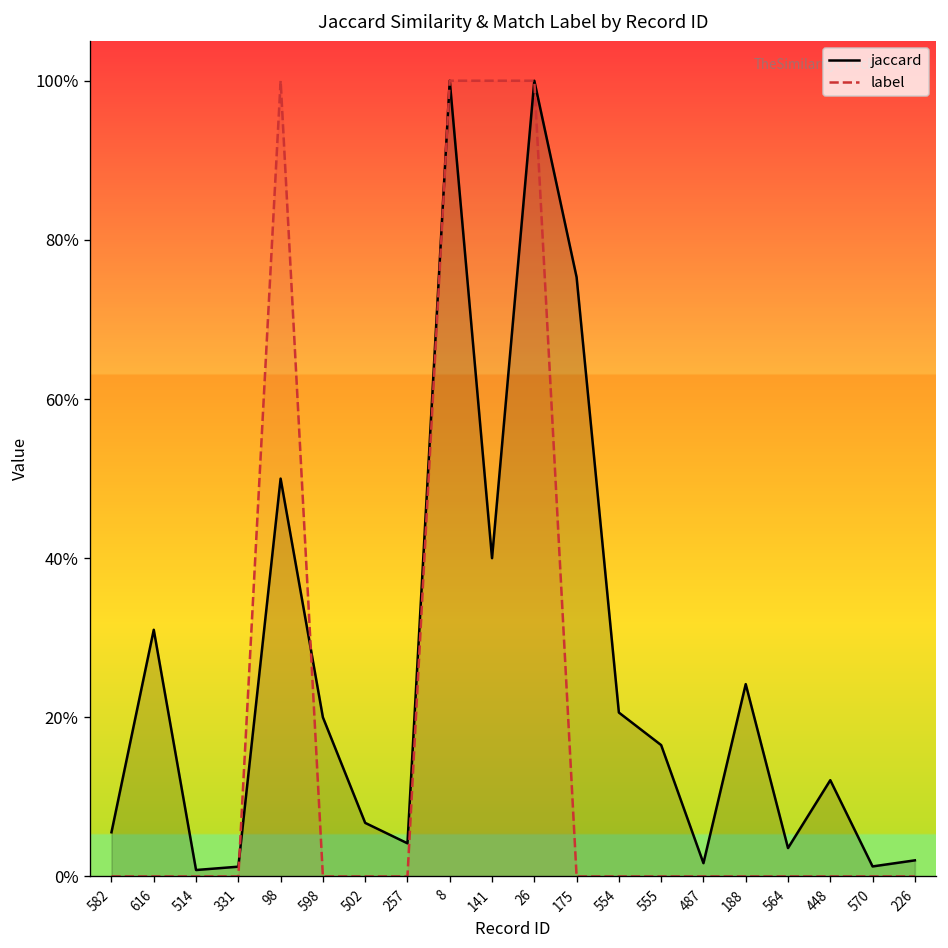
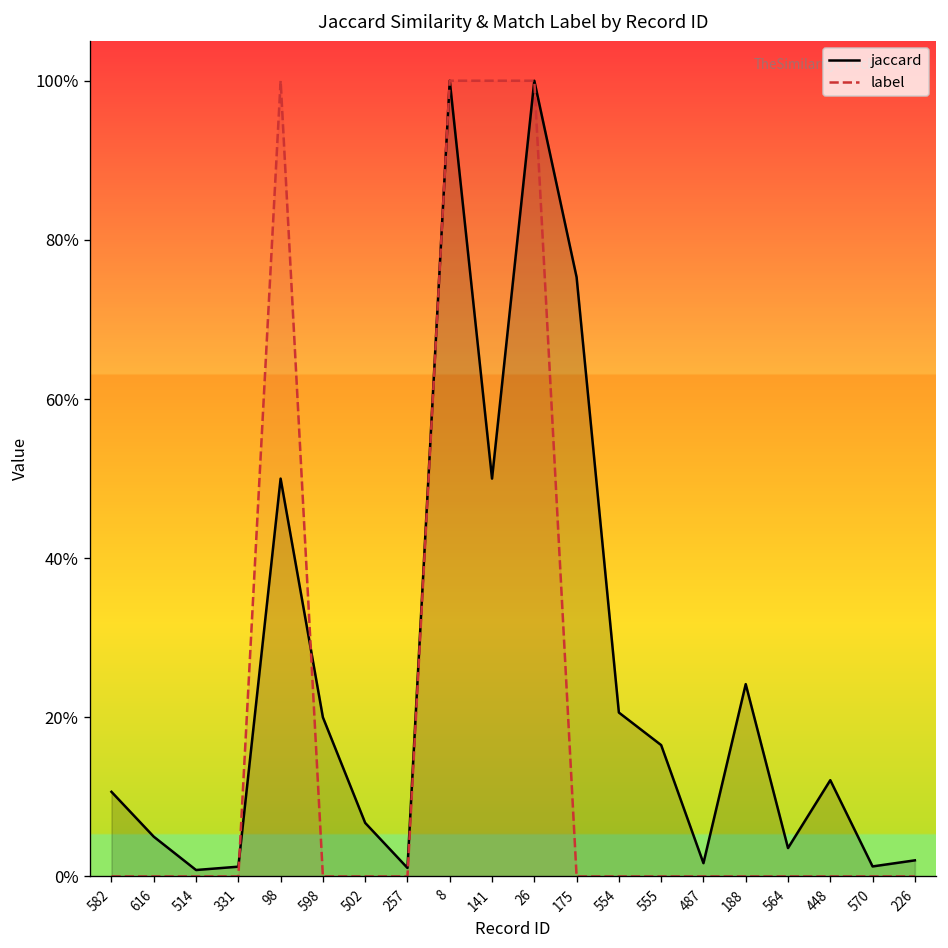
  {
    "jaccard": {
-     "582": "6%",
-     "616": "31%",
+     "582": "11%",
+     "616": "5%",
      "514": "1%",
      "331": "1%",
      "98": "50%",
      "598": "20%",
      "502": "7%",
-     "257": "4%",
-     "141": "40%",
+     "257": "1%",
+     "141": "50%",
      "175": "75%",
      "554": "21%",
      "555": "17%",
      "487": "2%",
      "188": "24%",
      "564": "4%",
      "448": "12%",
      "570": "1%",
      "226": "2%"
    },
    "label": {
      "582": "0%",
      "616": "0%",
      "514": "0%",
      "331": "0%",
      "98": "100%",
      "598": "0%",
      "502": "0%",
      "257": "0%",
      "141": "100%",
      "175": "0%",
      "554": "0%",
      "555": "0%",
      "487": "0%",
      "188": "0%",
      "564": "0%",
      "448": "0%",
      "570": "0%",
      "226": "0%"
    }
  }
